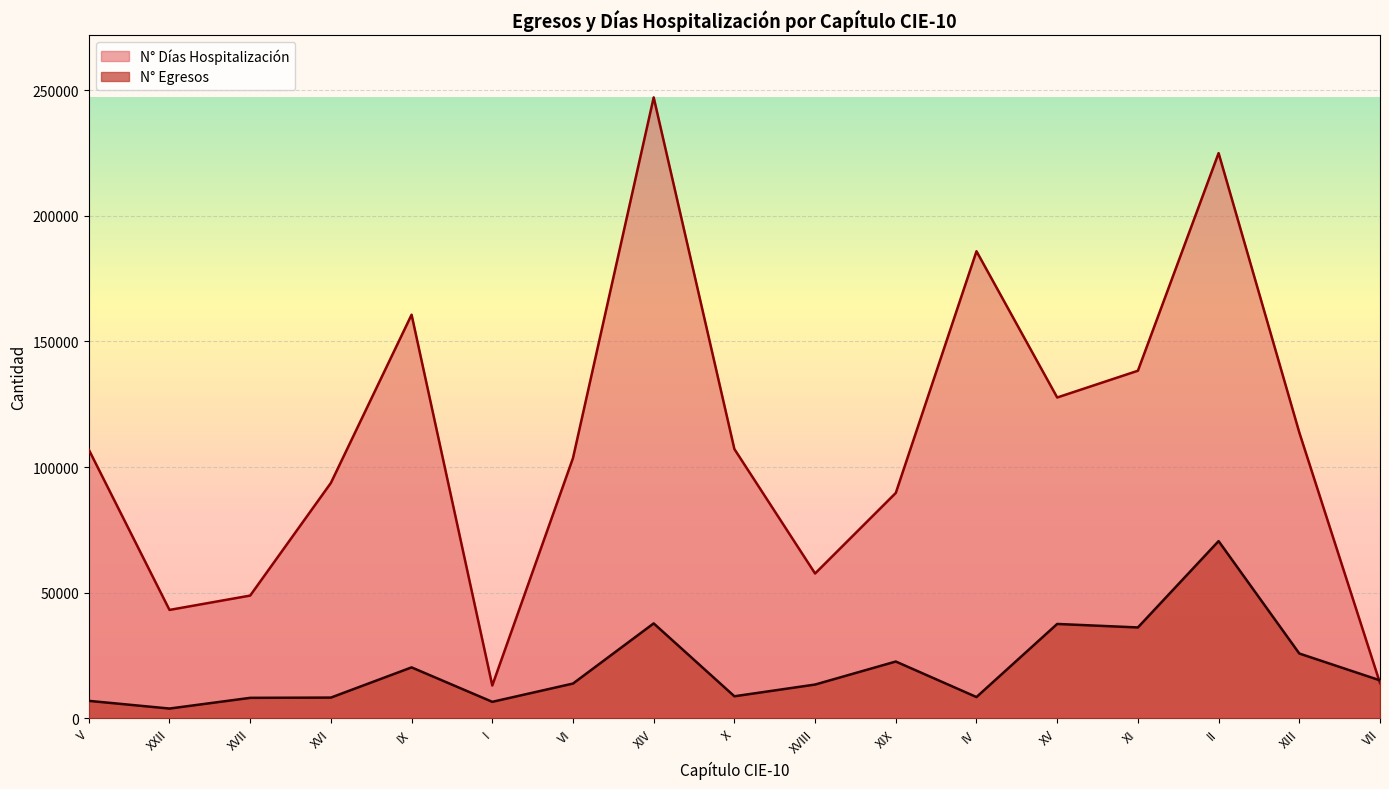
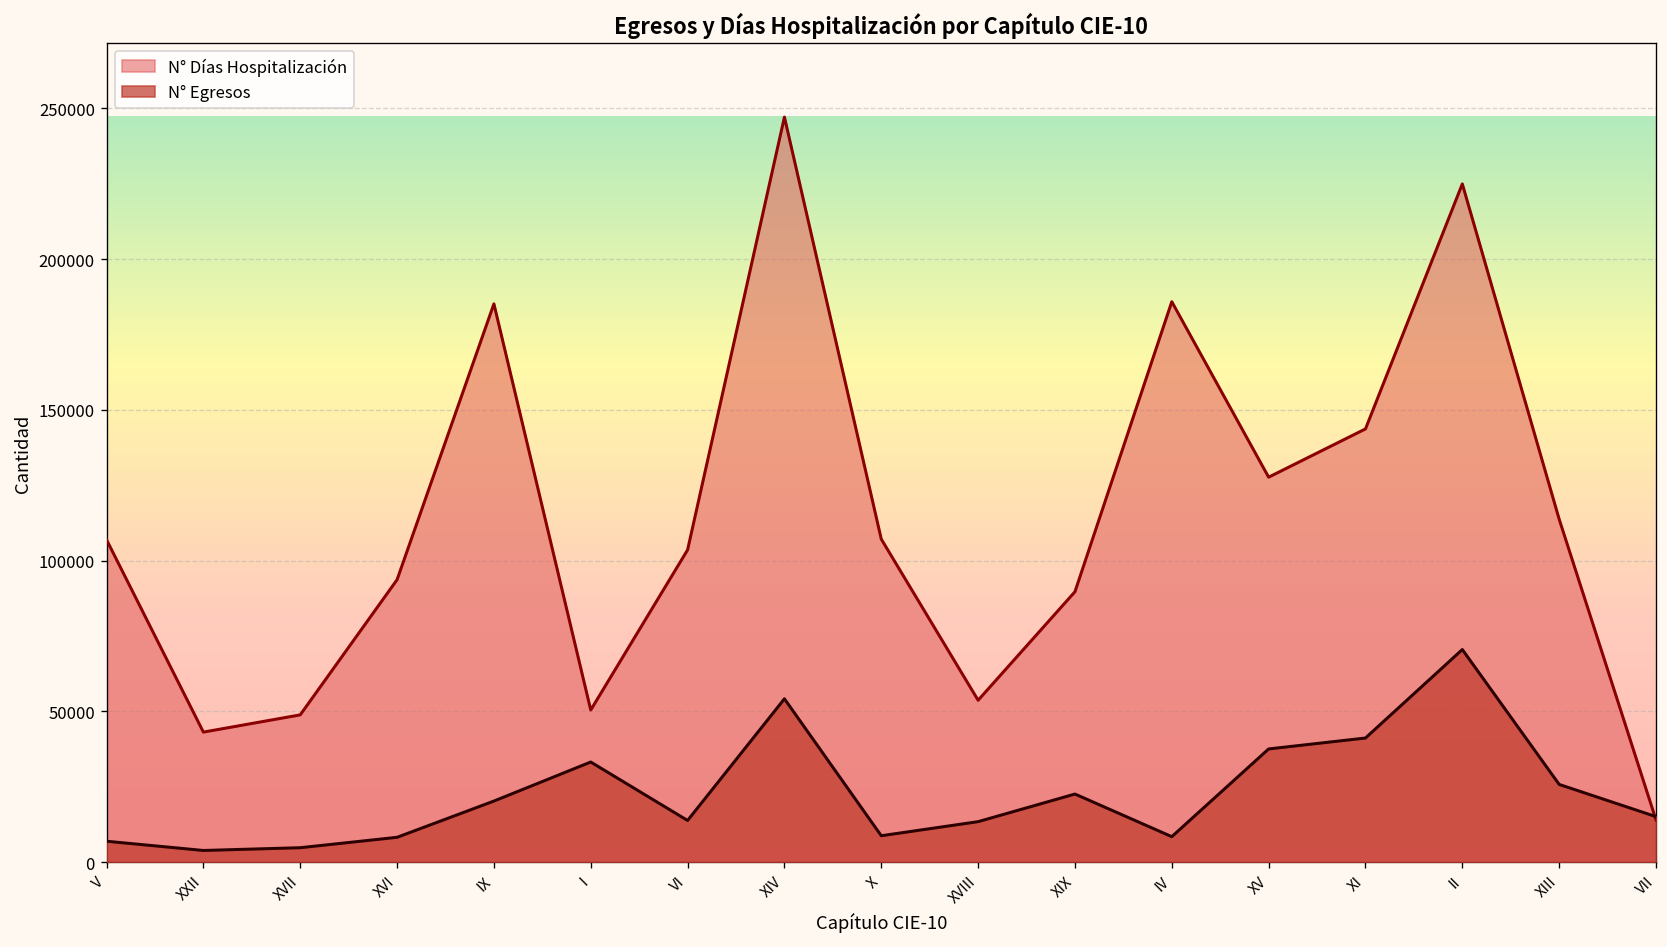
  {
    "N° Días Hospitalización": {
      "V": 107000,
      "XXII": 43000,
      "XVII": 49000,
      "XVI": 94000,
-     "IX": 161000,
-     "I": 13000,
+     "IX": 185000,
+     "I": 50000,
      "VI": 104000,
      "XIV": 247000,
      "X": 107000,
-     "XVIII": 58000,
+     "XVIII": 54000,
      "XIX": 90000,
      "IV": 186000,
      "XV": 128000,
-     "XI": 138000,
+     "XI": 144000,
      "II": 225000,
      "XIII": 114000,
      "VII": 14000
    },
    "N° Egresos": {
      "V": 7000,
      "XXII": 4000,
-     "XVII": 8000,
+     "XVII": 5000,
      "XVI": 8000,
      "IX": 20000,
-     "I": 7000,
+     "I": 33000,
      "VI": 14000,
-     "XIV": 38000,
+     "XIV": 54000,
      "X": 9000,
      "XVIII": 13000,
      "XIX": 23000,
      "IV": 8000,
      "XV": 38000,
-     "XI": 36000,
+     "XI": 41000,
      "II": 71000,
      "XIII": 26000,
      "VII": 15000
    }
  }
